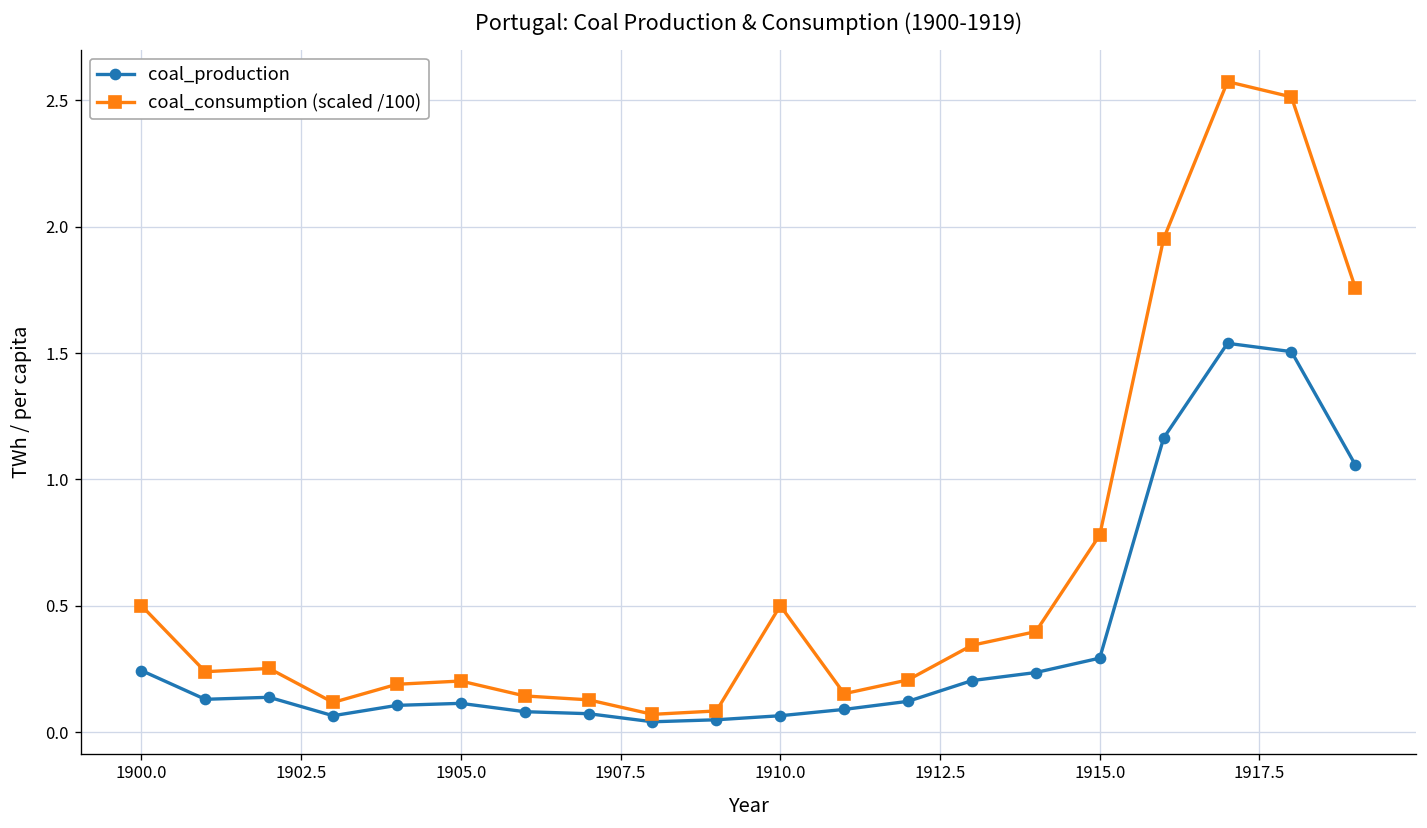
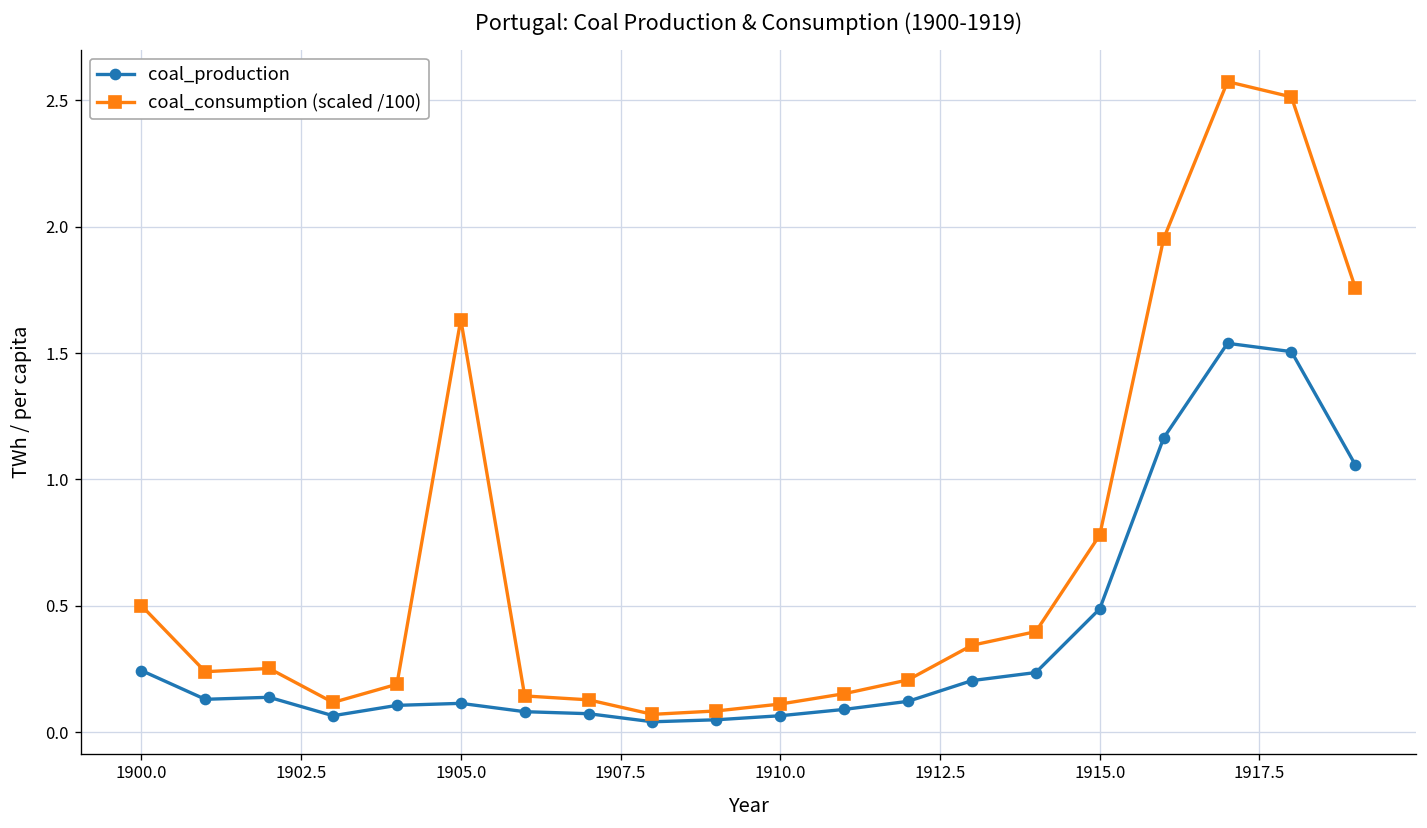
  {
    "coal_production": {
      "1900.0": 0.24,
      "1905.0": 0.11,
      "1910.0": 0.07,
-     "1915.0": 0.29
+     "1915.0": 0.49
    },
    "coal_consumption (scaled /100)": {
      "1900.0": 0.50,
-     "1905.0": 0.20,
-     "1910.0": 0.50,
+     "1905.0": 1.63,
+     "1910.0": 0.11,
      "1915.0": 0.78
    }
  }
